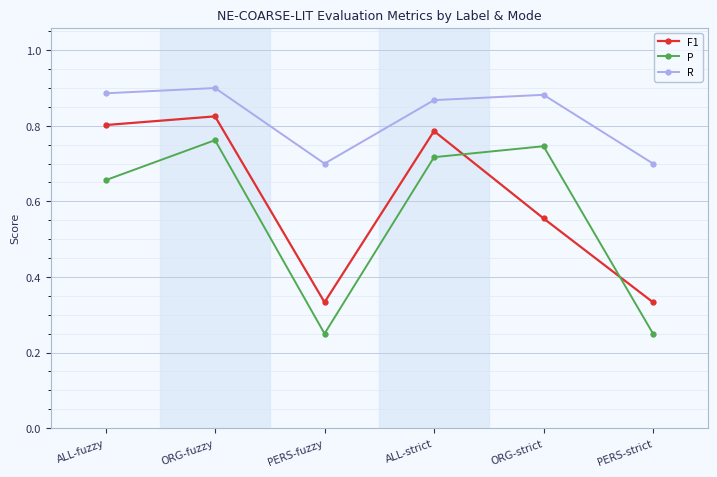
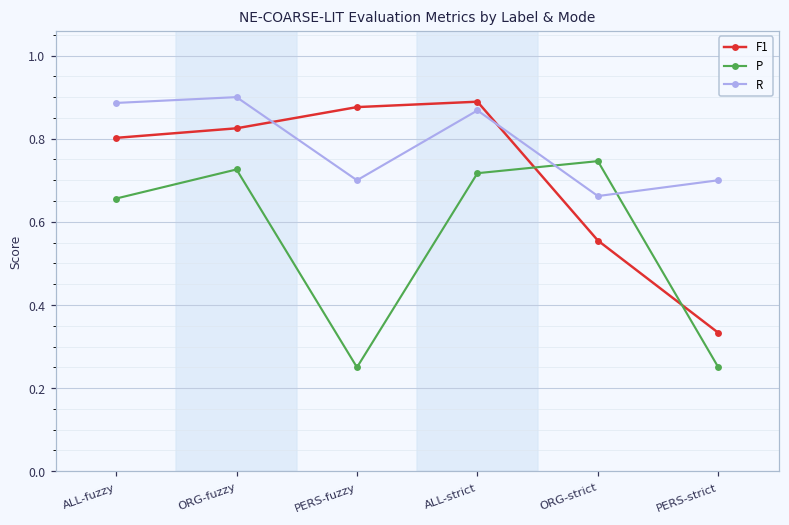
  {
    "F1": {
      "ALL-fuzzy": 0.80,
      "ORG-fuzzy": 0.83,
-     "PERS-fuzzy": 0.33,
-     "ALL-strict": 0.79,
+     "PERS-fuzzy": 0.88,
+     "ALL-strict": 0.89,
      "ORG-strict": 0.56,
      "PERS-strict": 0.33
    },
    "P": {
      "ALL-fuzzy": 0.66,
-     "ORG-fuzzy": 0.76,
+     "ORG-fuzzy": 0.73,
      "PERS-fuzzy": 0.25,
      "ALL-strict": 0.72,
      "ORG-strict": 0.75,
      "PERS-strict": 0.25
    },
    "R": {
      "ALL-fuzzy": 0.89,
      "ORG-fuzzy": 0.90,
      "PERS-fuzzy": 0.70,
      "ALL-strict": 0.87,
-     "ORG-strict": 0.88,
+     "ORG-strict": 0.66,
      "PERS-strict": 0.70
    }
  }
